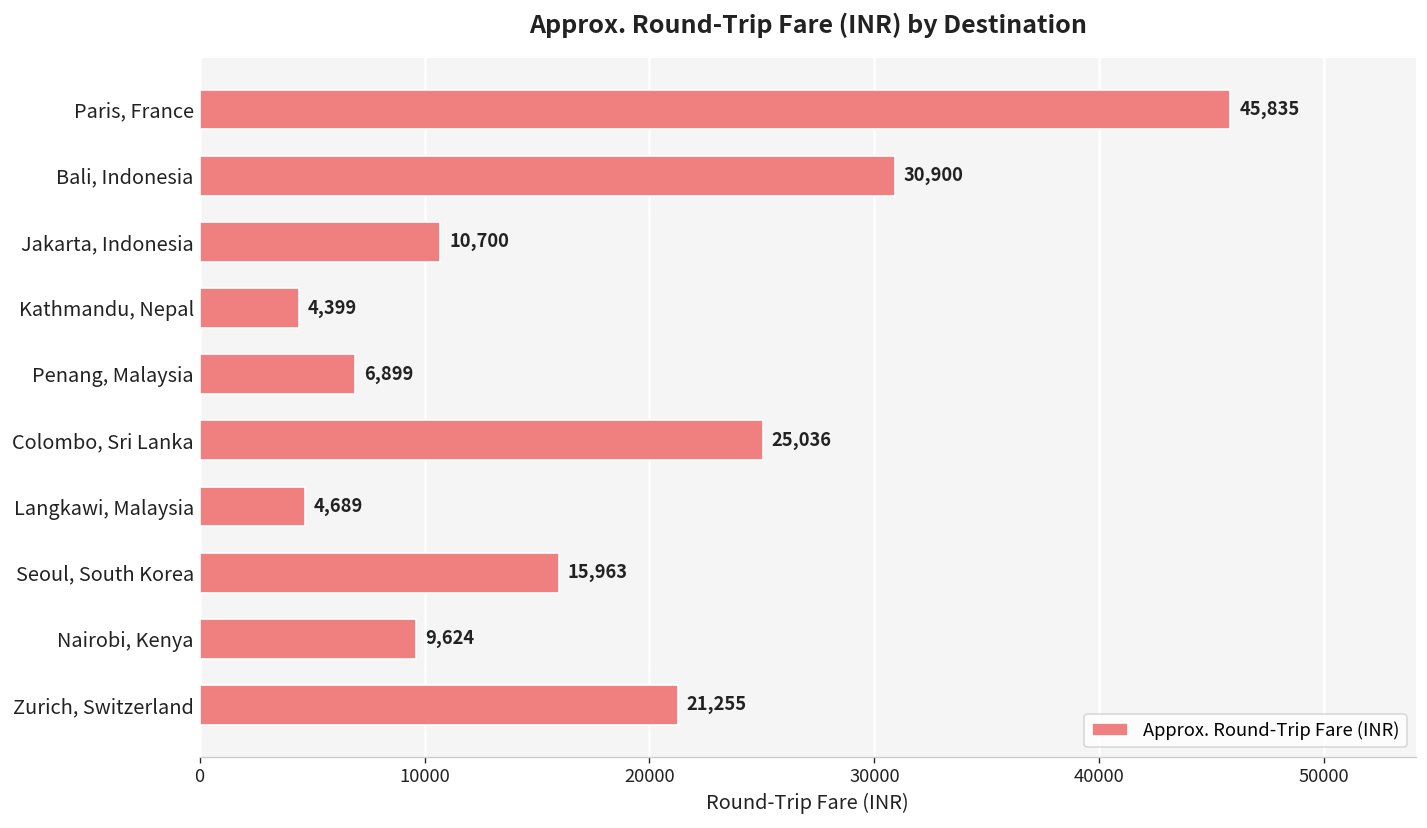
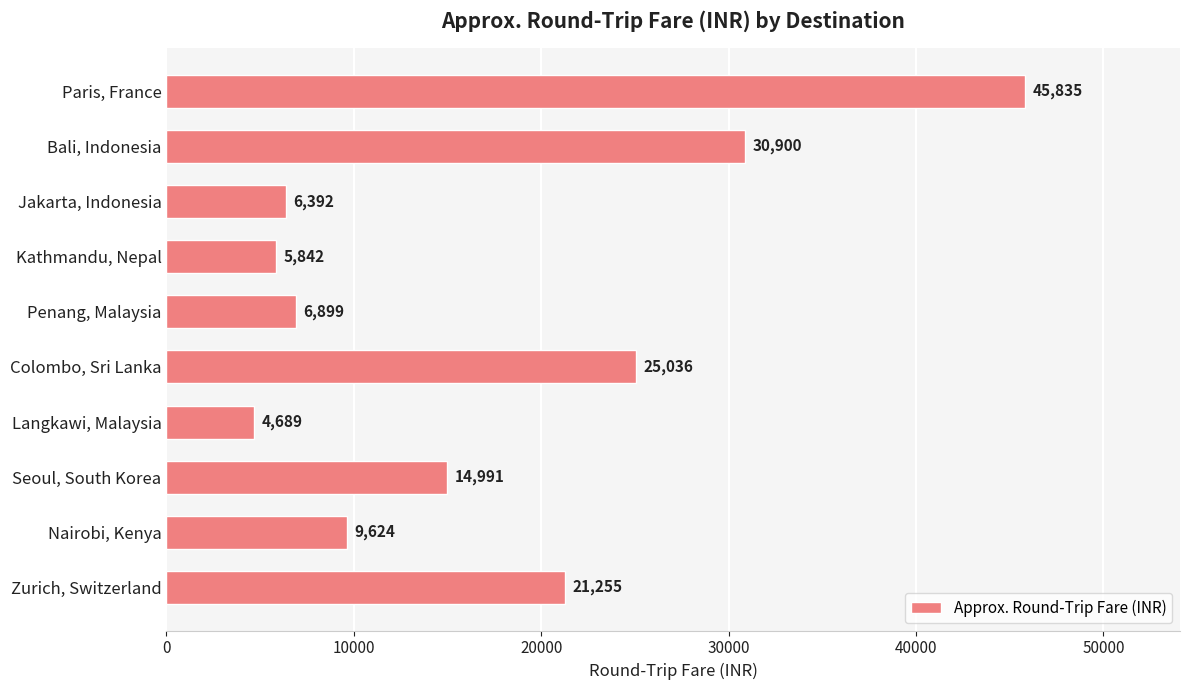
  {
    "Paris, France": "45,835",
    "Bali, Indonesia": "30,900",
-   "Jakarta, Indonesia": "10,700",
-   "Kathmandu, Nepal": "4,399",
+   "Jakarta, Indonesia": "6,392",
+   "Kathmandu, Nepal": "5,842",
    "Penang, Malaysia": "6,899",
    "Colombo, Sri Lanka": "25,036",
    "Langkawi, Malaysia": "4,689",
-   "Seoul, South Korea": "15,963",
+   "Seoul, South Korea": "14,991",
    "Nairobi, Kenya": "9,624",
    "Zurich, Switzerland": "21,255"
  }
